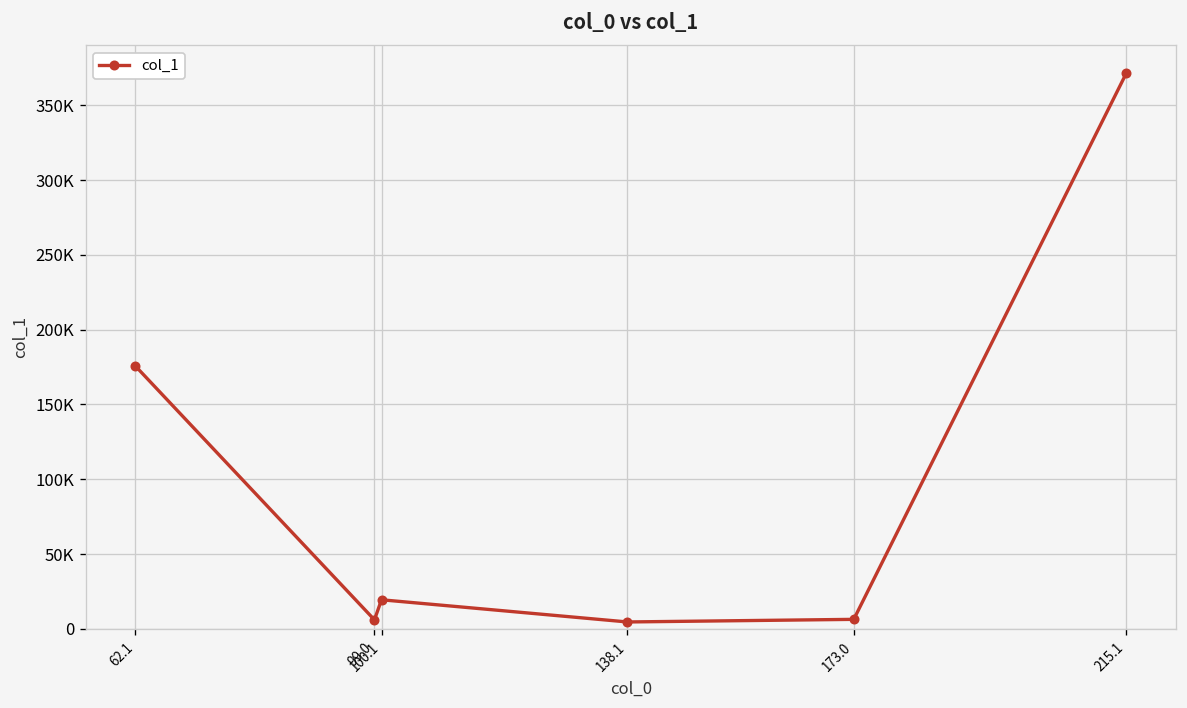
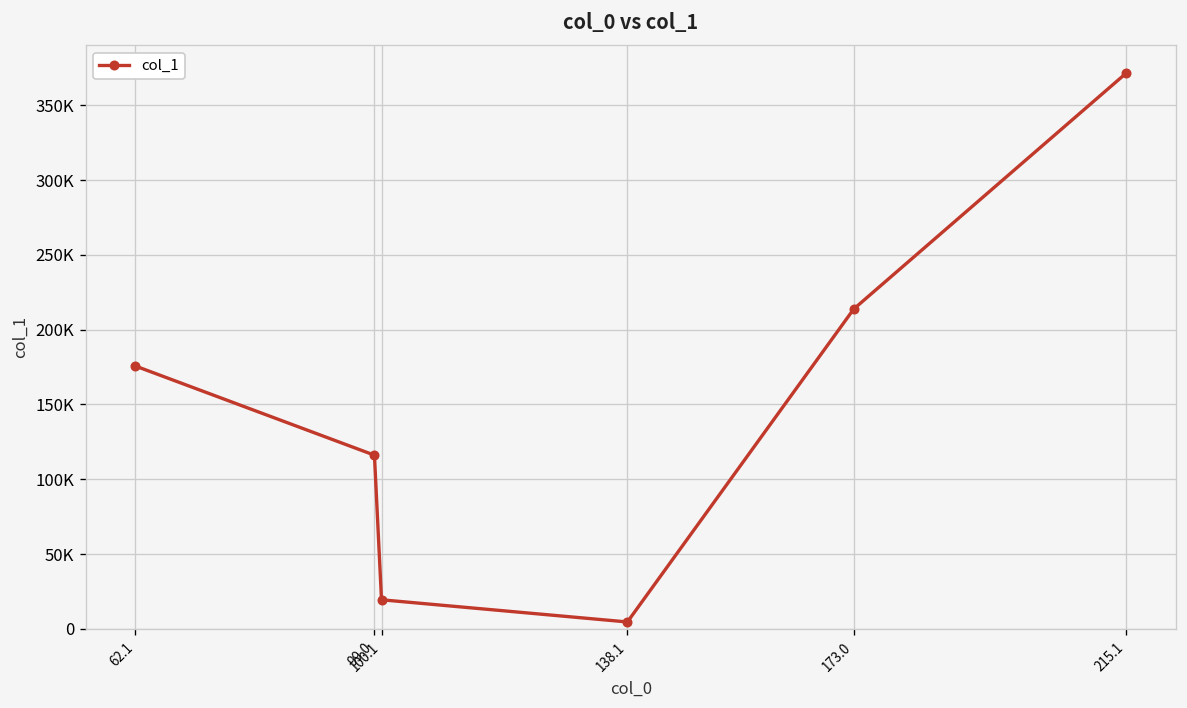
  {
    "62.1": 176000,
-   "99.0": 6000,
+   "99.0": 116000,
    "100.1": 19000,
    "138.1": 5000,
-   "173.0": 6000,
+   "173.0": 214000,
    "215.1": 372000
  }
